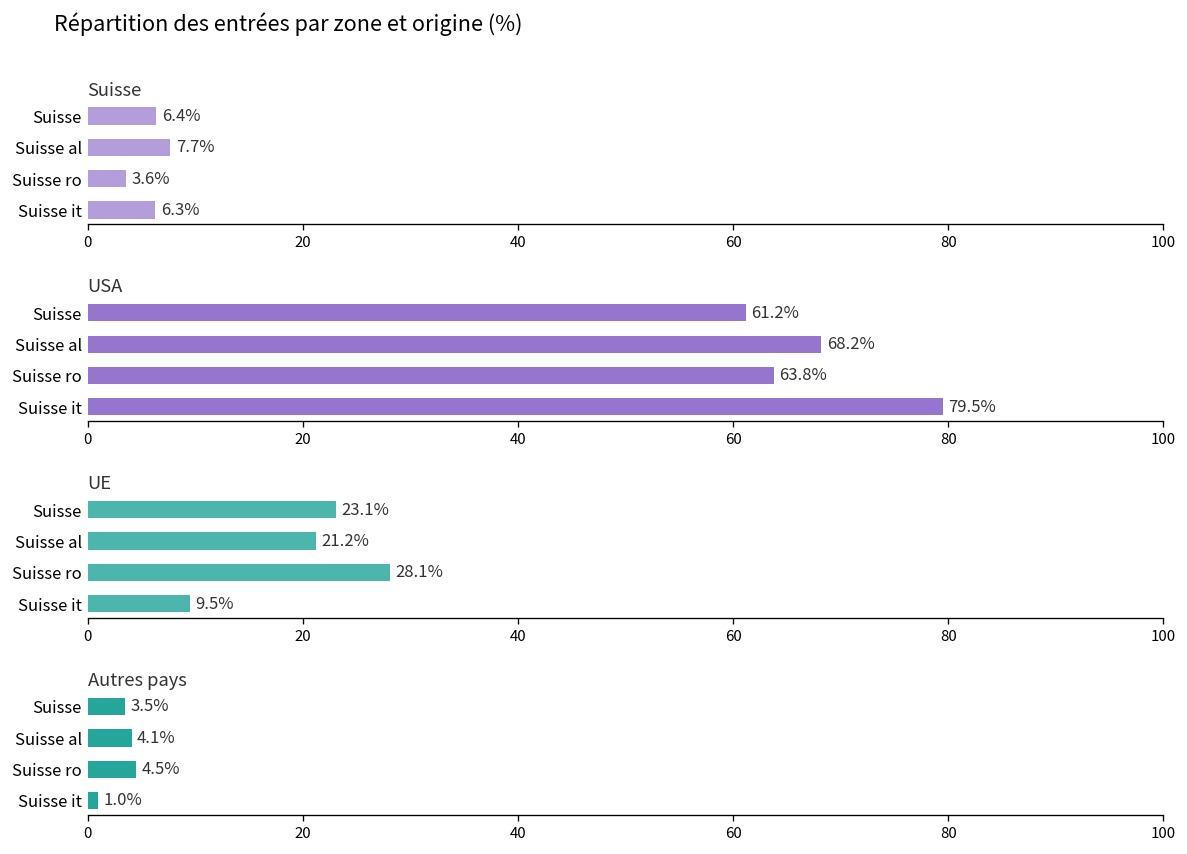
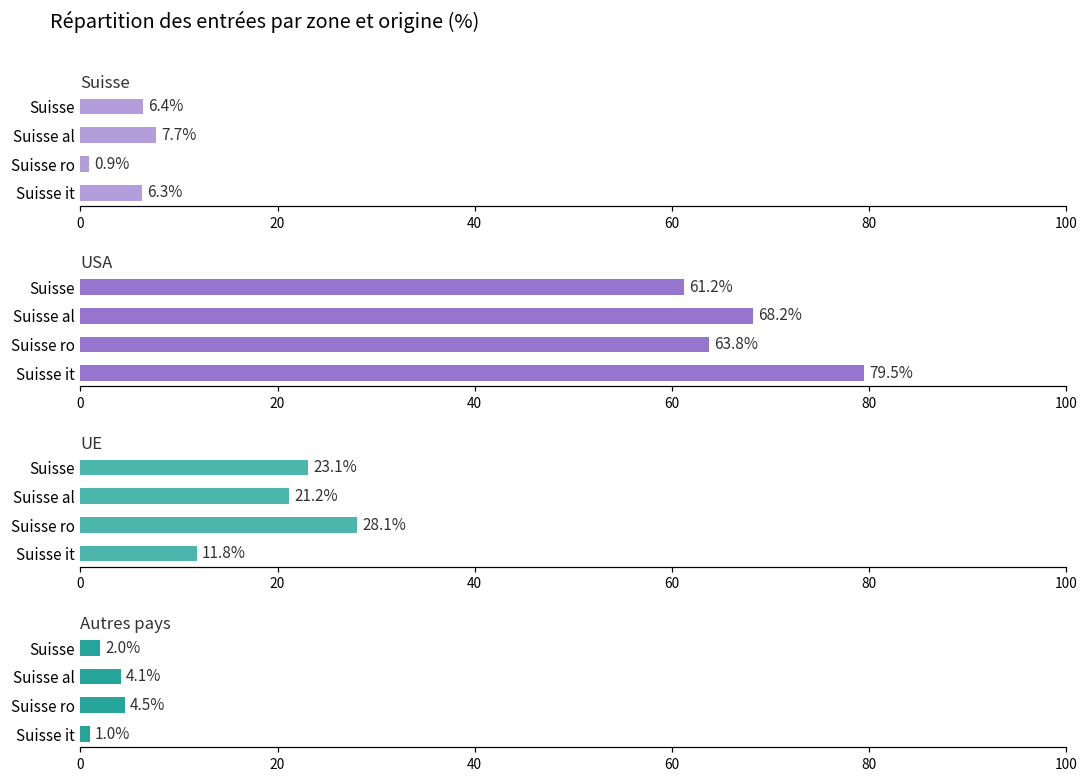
  {
    "Suisse": {
      "Suisse": "6.4%",
      "Suisse al": "7.7%",
-     "Suisse ro": "3.6%",
+     "Suisse ro": "0.9%",
      "Suisse it": "6.3%"
    },
    "USA": {
      "Suisse": "61.2%",
      "Suisse al": "68.2%",
      "Suisse ro": "63.8%",
      "Suisse it": "79.5%"
    },
    "UE": {
      "Suisse": "23.1%",
      "Suisse al": "21.2%",
      "Suisse ro": "28.1%",
-     "Suisse it": "9.5%"
+     "Suisse it": "11.8%"
    },
    "Autres pays": {
-     "Suisse": "3.5%",
+     "Suisse": "2.0%",
      "Suisse al": "4.1%",
      "Suisse ro": "4.5%",
      "Suisse it": "1.0%"
    }
  }
